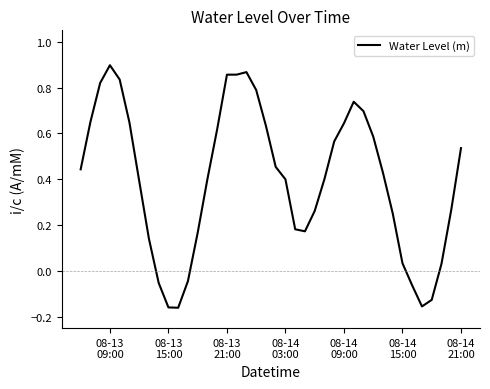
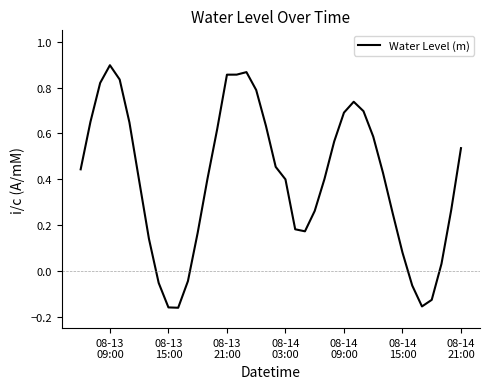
  {
    "08-13 09:00": 0.90,
    "08-13 15:00": -0.16,
    "08-13 21:00": 0.86,
    "08-14 03:00": 0.40,
-   "08-14 09:00": 0.64,
-   "08-14 15:00": 0.03,
+   "08-14 09:00": 0.69,
+   "08-14 15:00": 0.08,
    "08-14 21:00": 0.54
  }
